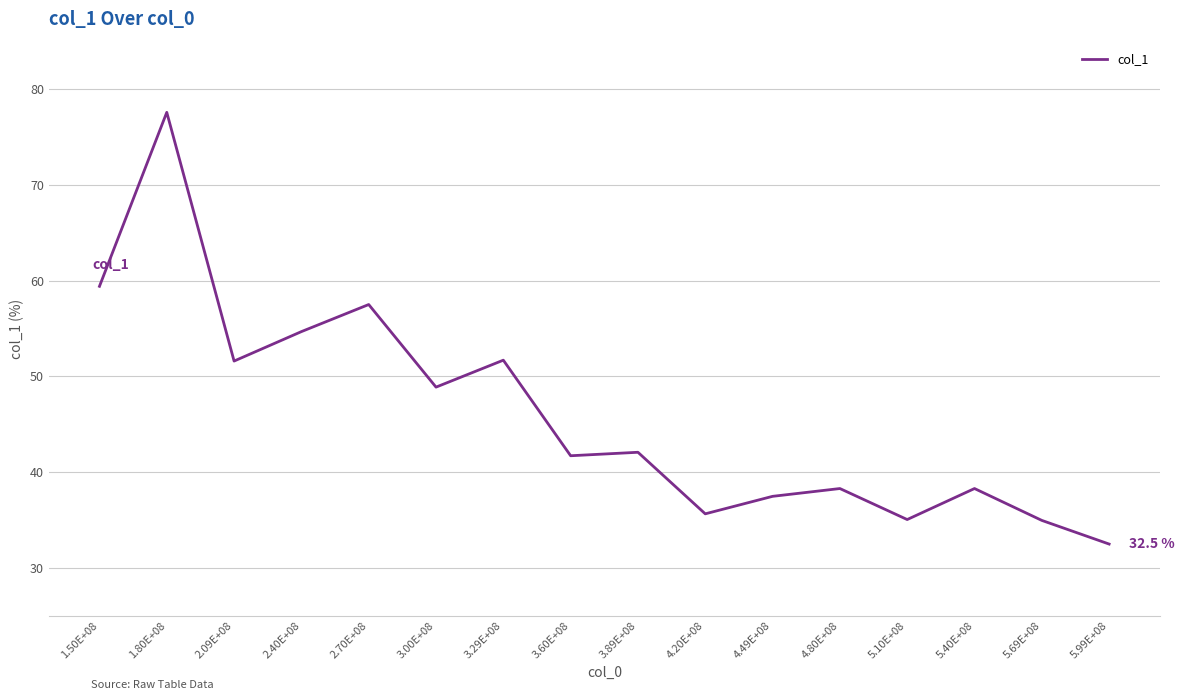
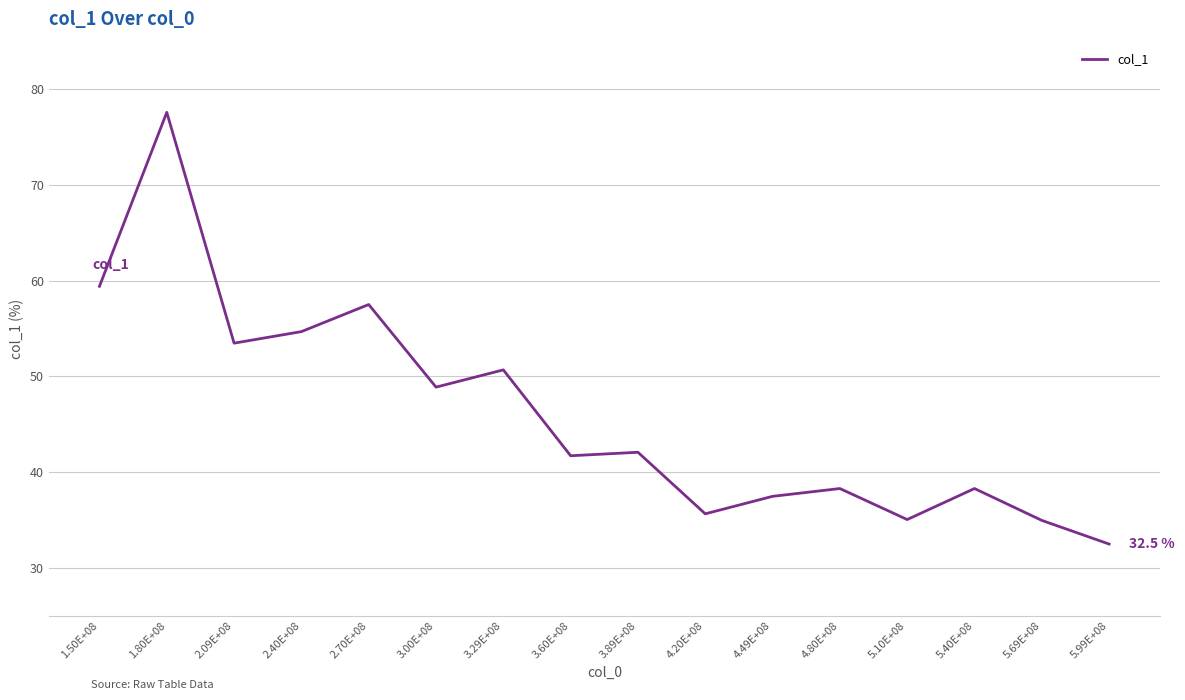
  {
    "1.80E+08": 78,
-   "2.09E+08": 52,
+   "2.09E+08": 53,
    "2.40E+08": 55,
    "2.70E+08": 58,
    "3.00E+08": 49,
-   "3.29E+08": 52,
+   "3.29E+08": 51,
    "3.60E+08": 42,
    "3.89E+08": 42,
    "4.20E+08": 36,
    "4.49E+08": 37,
    "4.80E+08": 38,
    "5.10E+08": 35,
    "5.40E+08": 38,
    "5.69E+08": 35
  }
